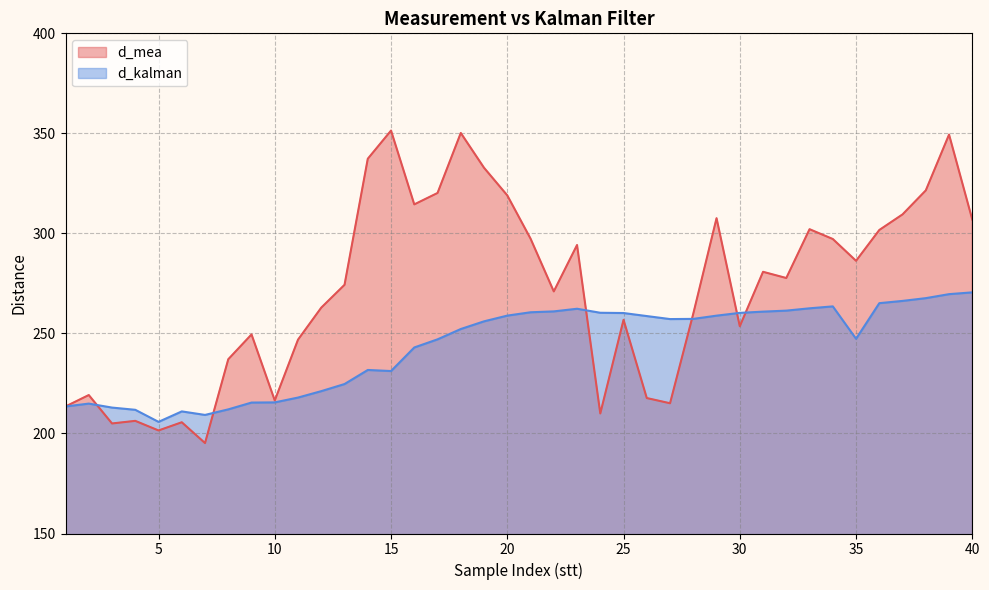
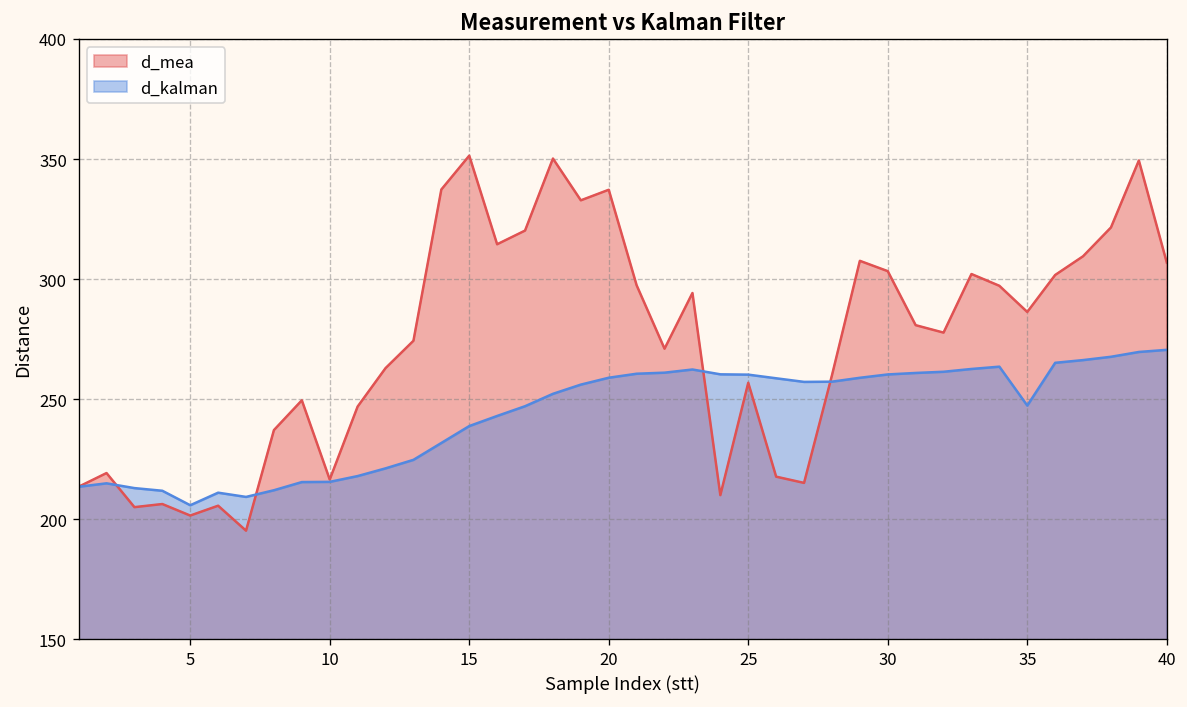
  {
    "d_mea": {
      "5": 202,
      "15": 351,
-     "20": 319,
+     "20": 337,
      "25": 257,
-     "30": 254,
+     "30": 303,
      "35": 286,
      "40": 307
    },
    "d_kalman": {
      "5": 206,
-     "15": 231,
+     "15": 239,
      "20": 259,
      "25": 260,
      "30": 260,
      "35": 247,
      "40": 271
    }
  }
